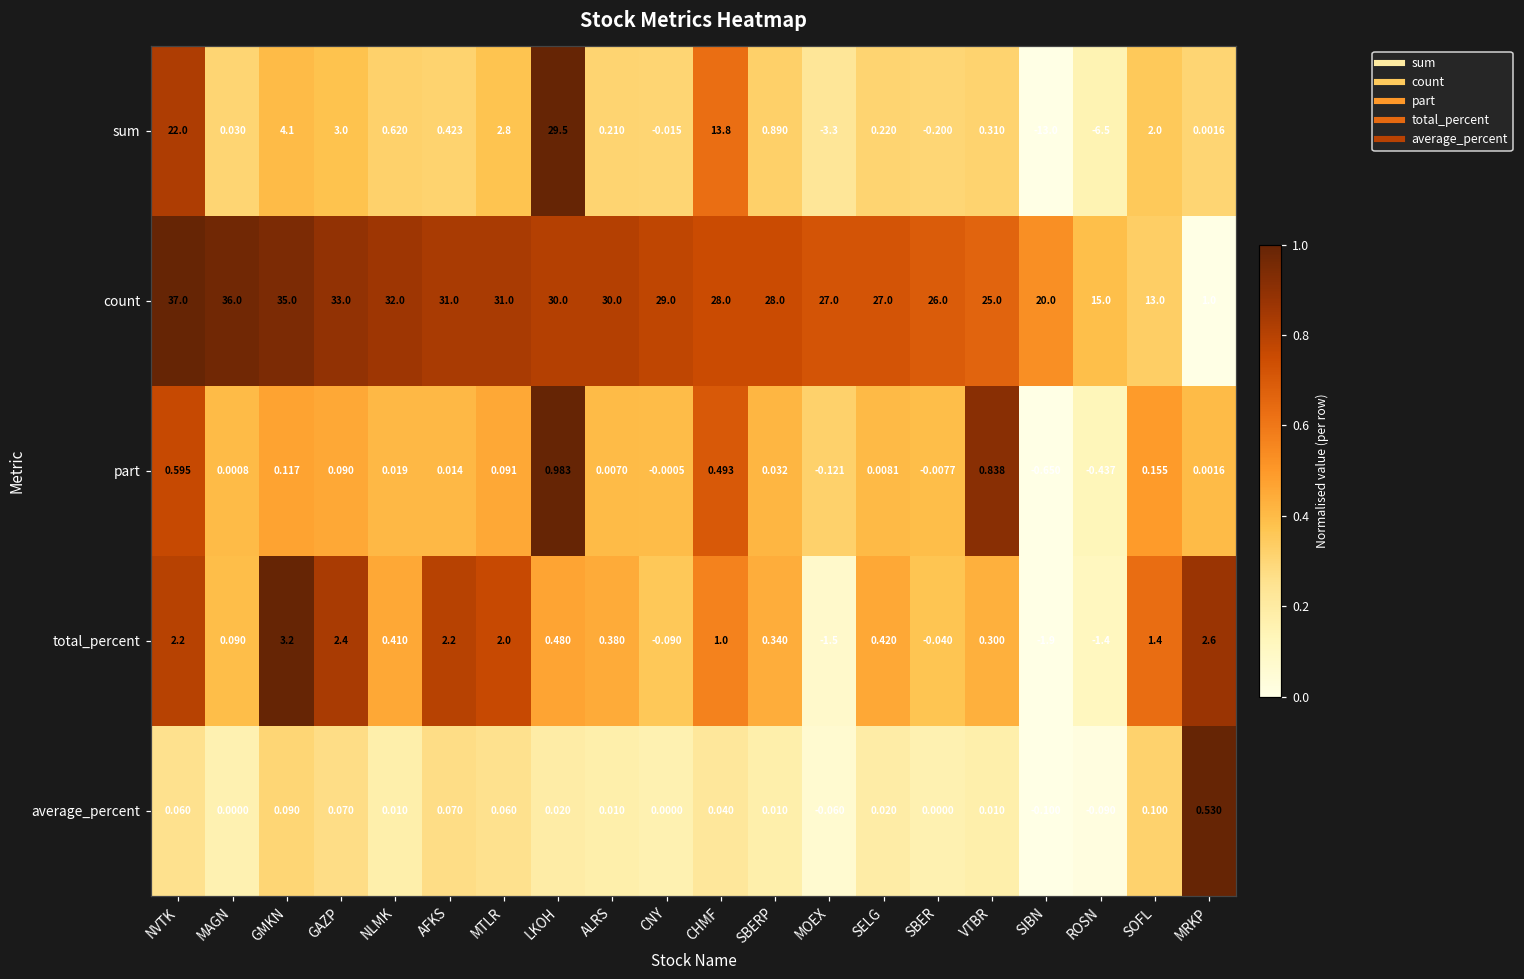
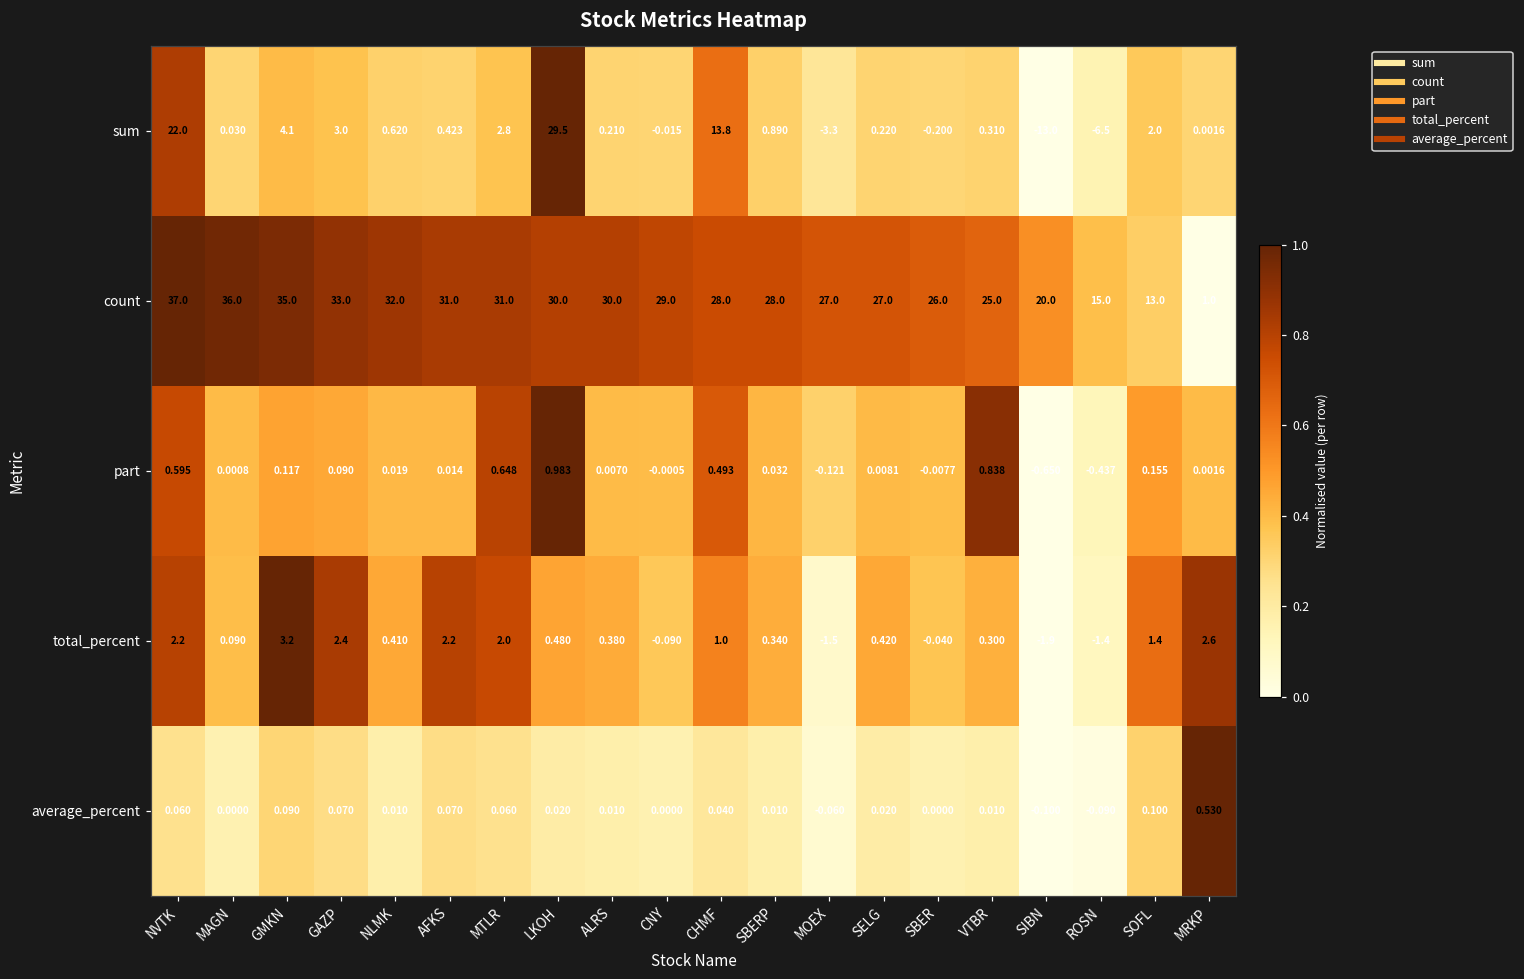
  {
    "sum": {
      "NVTK": 22.0,
      "MAGN": 0.030,
      "GMKN": 4.1,
      "GAZP": 3.0,
      "NLMK": 0.620,
      "AFKS": 0.423,
      "MTLR": 2.8,
      "LKOH": 29.5,
      "ALRS": 0.210,
      "CNY": -0.015,
      "CHMF": 13.8,
      "SBERP": 0.890,
      "MOEX": -3.3,
      "SELG": 0.220,
      "SBER": -0.200,
      "VTBR": 0.310,
      "ROSN": -6.5,
      "SOFL": 2.0,
      "MRKP": 0.0016
    },
    "count": {
      "NVTK": 37.0,
      "MAGN": 36.0,
      "GMKN": 35.0,
      "GAZP": 33.0,
      "NLMK": 32.0,
      "AFKS": 31.0,
      "MTLR": 31.0,
      "LKOH": 30.0,
      "ALRS": 30.0,
      "CNY": 29.0,
      "CHMF": 28.0,
      "SBERP": 28.0,
      "MOEX": 27.0,
      "SELG": 27.0,
      "SBER": 26.0,
      "VTBR": 25.0,
      "SIBN": 20.0,
      "ROSN": 15.0,
      "SOFL": 13.0
    },
    "part": {
      "NVTK": 0.595,
      "MAGN": 0.0008,
      "GMKN": 0.117,
      "GAZP": 0.090,
      "NLMK": 0.019,
      "AFKS": 0.014,
-     "MTLR": 0.091,
+     "MTLR": 0.648,
      "LKOH": 0.983,
      "ALRS": 0.0070,
      "CNY": -0.0005,
      "CHMF": 0.493,
      "SBERP": 0.032,
      "MOEX": -0.121,
      "SELG": 0.0081,
      "SBER": -0.0077,
      "VTBR": 0.838,
      "ROSN": -0.437,
      "SOFL": 0.155,
      "MRKP": 0.0016
    },
    "total_percent": {
      "NVTK": 2.2,
      "MAGN": 0.090,
      "GMKN": 3.2,
      "GAZP": 2.4,
      "NLMK": 0.410,
      "AFKS": 2.2,
      "MTLR": 2.0,
      "LKOH": 0.480,
      "ALRS": 0.380,
      "CNY": -0.090,
      "CHMF": 1.0,
      "SBERP": 0.340,
      "MOEX": -1.5,
      "SELG": 0.420,
      "SBER": -0.040,
      "VTBR": 0.300,
      "ROSN": -1.4,
      "SOFL": 1.4,
      "MRKP": 2.6
    },
    "average_percent": {
      "NVTK": 0.060,
      "MAGN": 0.0000,
      "GMKN": 0.090,
      "GAZP": 0.070,
      "NLMK": 0.010,
      "AFKS": 0.070,
      "MTLR": 0.060,
      "LKOH": 0.020,
      "ALRS": 0.010,
      "CNY": 0.0000,
      "CHMF": 0.040,
      "SBERP": 0.010,
      "SELG": 0.020,
      "SBER": 0.0000,
      "VTBR": 0.010,
      "SOFL": 0.100,
      "MRKP": 0.530
    }
  }
